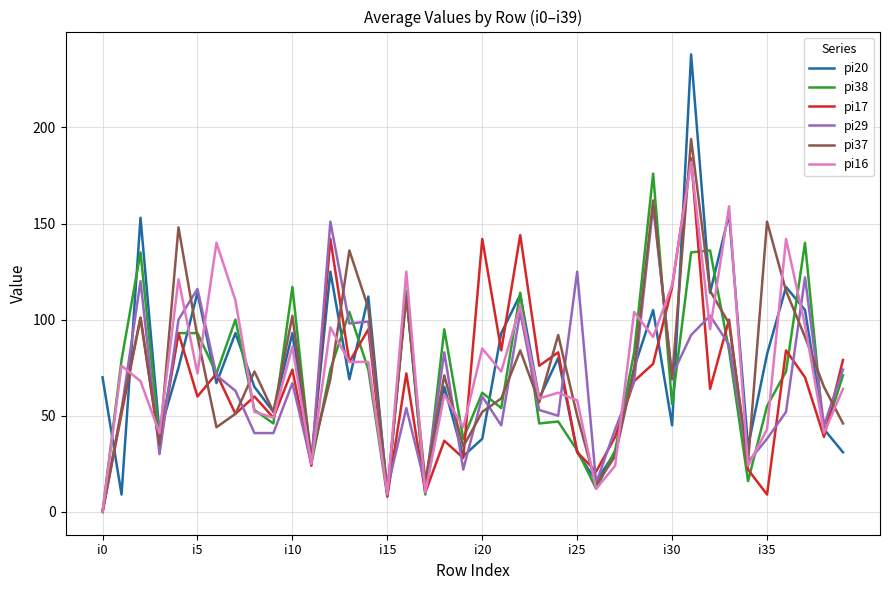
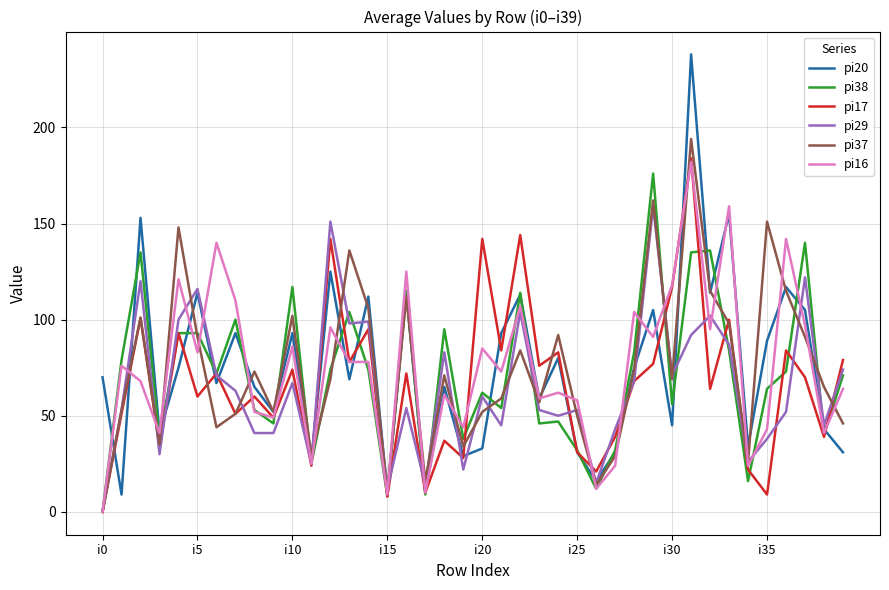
  {
    "pi20": {
      "i0": 70,
      "i5": 114,
      "i10": 93,
-     "i20": 38,
+     "i20": 33,
      "i30": 45,
-     "i35": 82
+     "i35": 89
    },
    "pi38": {
      "i5": 93,
      "i10": 117,
      "i20": 62,
      "i30": 56,
-     "i35": 55
+     "i35": 64
    },
    "pi17": {
      "i5": 60,
      "i10": 74,
      "i20": 142,
      "i35": 9
    },
    "pi29": {
      "i5": 116,
      "i10": 67,
      "i15": 12,
      "i20": 60,
-     "i25": 125,
+     "i25": 53,
      "i30": 71,
      "i35": 38
    },
    "pi37": {
      "i5": 91,
      "i10": 102,
      "i20": 52,
      "i25": 50,
      "i30": 69,
      "i35": 151
    },
    "pi16": {
-     "i5": 72,
+     "i5": 83,
      "i10": 86,
      "i20": 85,
      "i25": 58,
      "i35": 43
    }
  }
